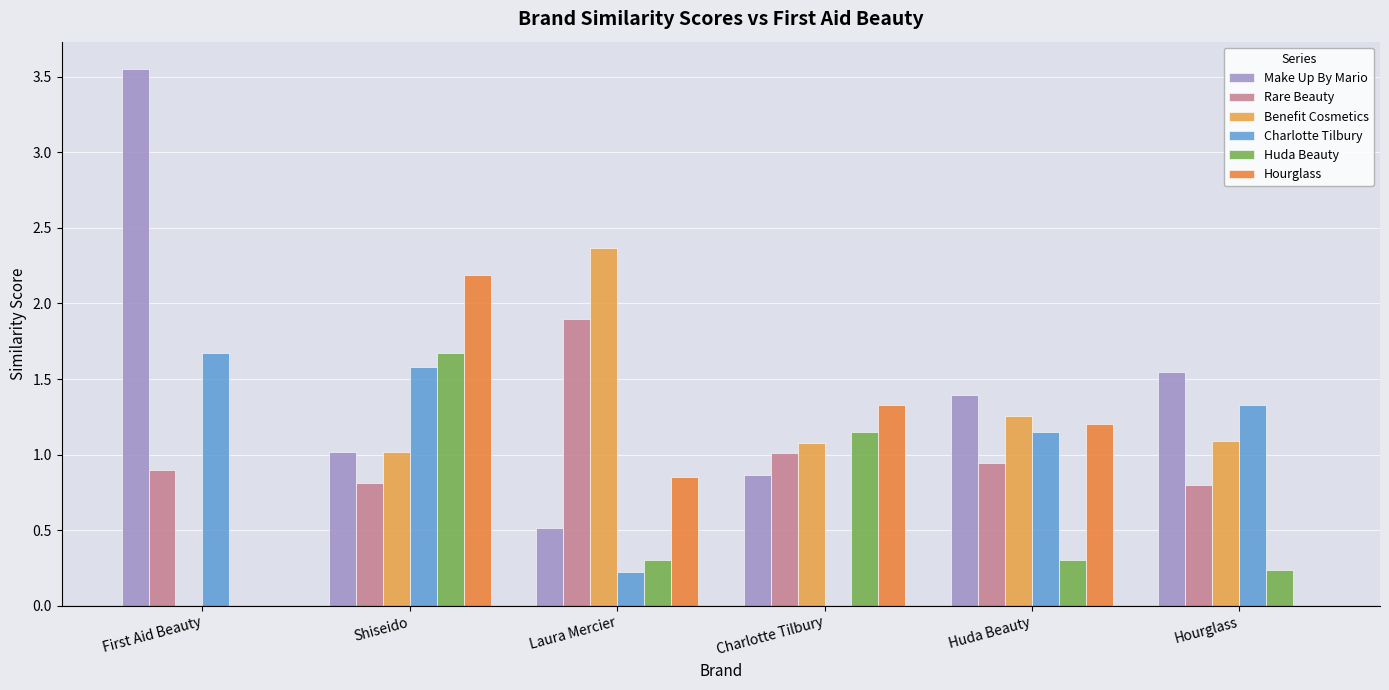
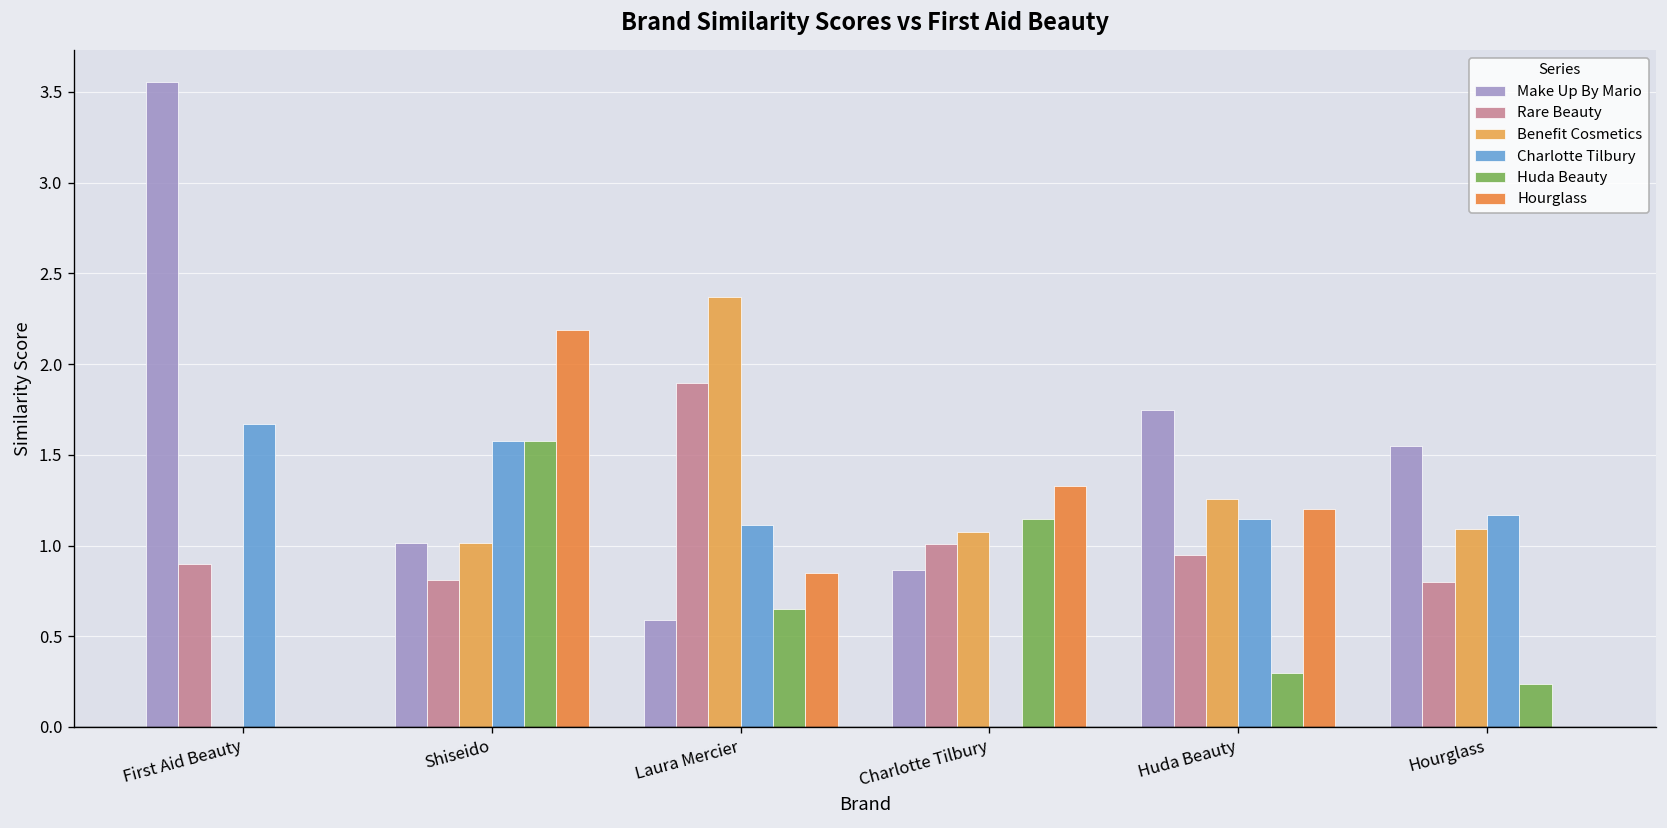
  {
    "Make Up By Mario": {
      "First Aid Beauty": 3.55,
      "Shiseido": 1.02,
-     "Laura Mercier": 0.52,
+     "Laura Mercier": 0.59,
      "Charlotte Tilbury": 0.87,
-     "Huda Beauty": 1.39,
+     "Huda Beauty": 1.75,
      "Hourglass": 1.55
    },
    "Rare Beauty": {
      "First Aid Beauty": 0.90,
      "Shiseido": 0.81,
      "Laura Mercier": 1.90,
      "Charlotte Tilbury": 1.01,
      "Huda Beauty": 0.95,
      "Hourglass": 0.80
    },
    "Charlotte Tilbury": {
      "First Aid Beauty": 1.67,
      "Shiseido": 1.58,
-     "Laura Mercier": 0.22,
+     "Laura Mercier": 1.11,
      "Charlotte Tilbury": 0.00,
      "Huda Beauty": 1.15,
-     "Hourglass": 1.33
+     "Hourglass": 1.17
    },
    "Huda Beauty": {
      "First Aid Beauty": 0.00,
-     "Shiseido": 1.67,
-     "Laura Mercier": 0.30,
+     "Shiseido": 1.58,
+     "Laura Mercier": 0.65,
      "Charlotte Tilbury": 1.15,
      "Huda Beauty": 0.30,
      "Hourglass": 0.23
    }
  }
